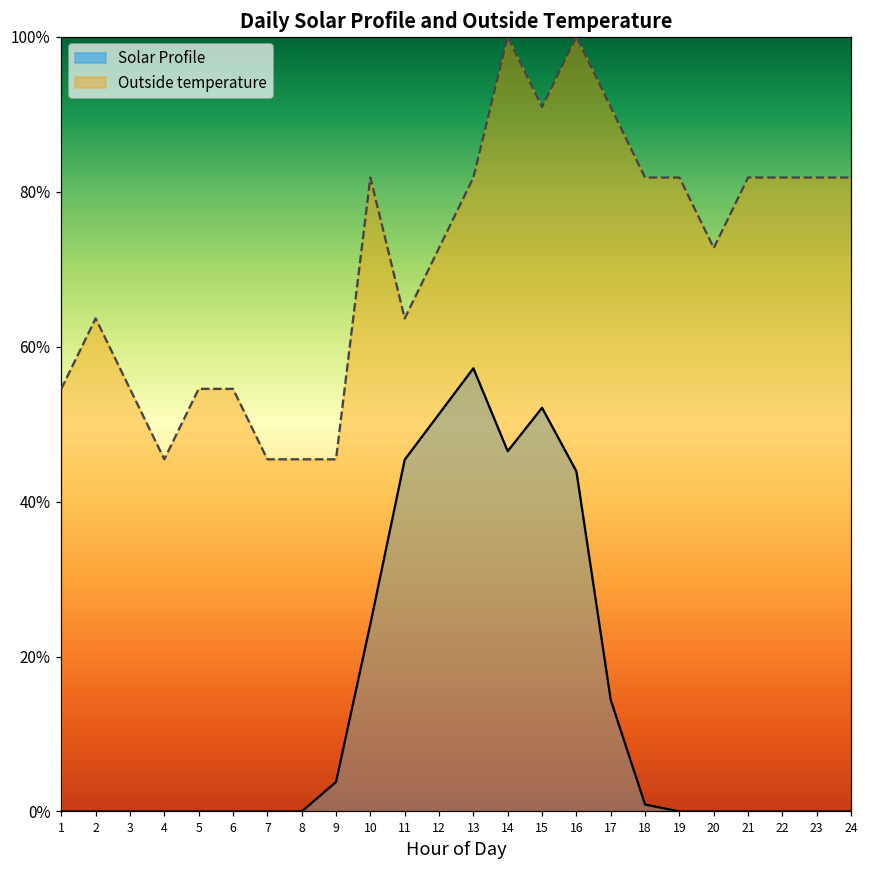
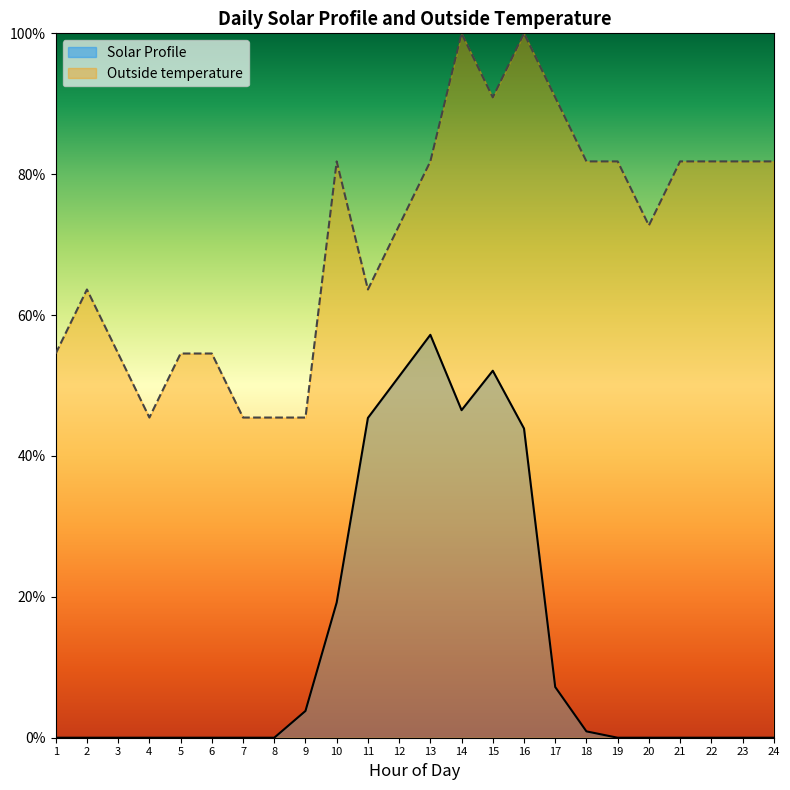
  {
    "Solar Profile": {
      "1": "0%",
      "2": "0%",
      "3": "0%",
      "4": "0%",
      "5": "0%",
      "6": "0%",
      "7": "0%",
      "8": "0%",
      "9": "4%",
-     "10": "24%",
+     "10": "19%",
      "11": "45%",
      "12": "51%",
      "13": "57%",
      "14": "47%",
      "15": "52%",
      "16": "44%",
-     "17": "14%",
+     "17": "7%",
      "18": "1%",
      "19": "0%",
      "20": "0%",
      "21": "0%",
      "22": "0%",
      "23": "0%",
      "24": "0%"
    },
    "Outside temperature": {
      "1": "55%",
      "2": "64%",
      "3": "55%",
      "4": "45%",
      "5": "55%",
      "6": "55%",
      "7": "45%",
      "8": "45%",
      "9": "45%",
      "10": "82%",
      "11": "64%",
      "12": "73%",
      "13": "82%",
      "14": "100%",
      "15": "91%",
      "16": "100%",
      "17": "91%",
      "18": "82%",
      "19": "82%",
      "20": "73%",
      "21": "82%",
      "22": "82%",
      "23": "82%",
      "24": "82%"
    }
  }
